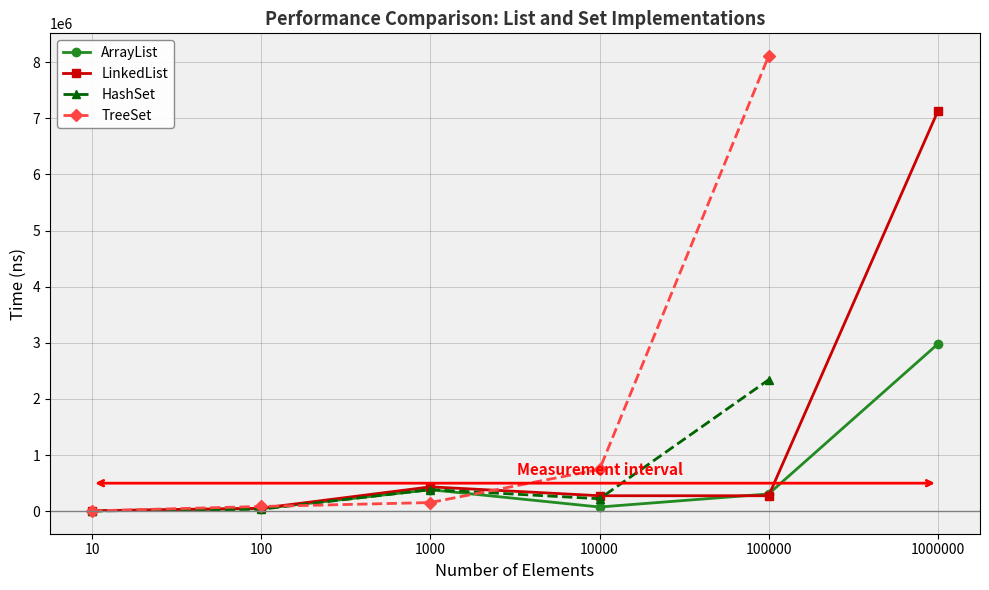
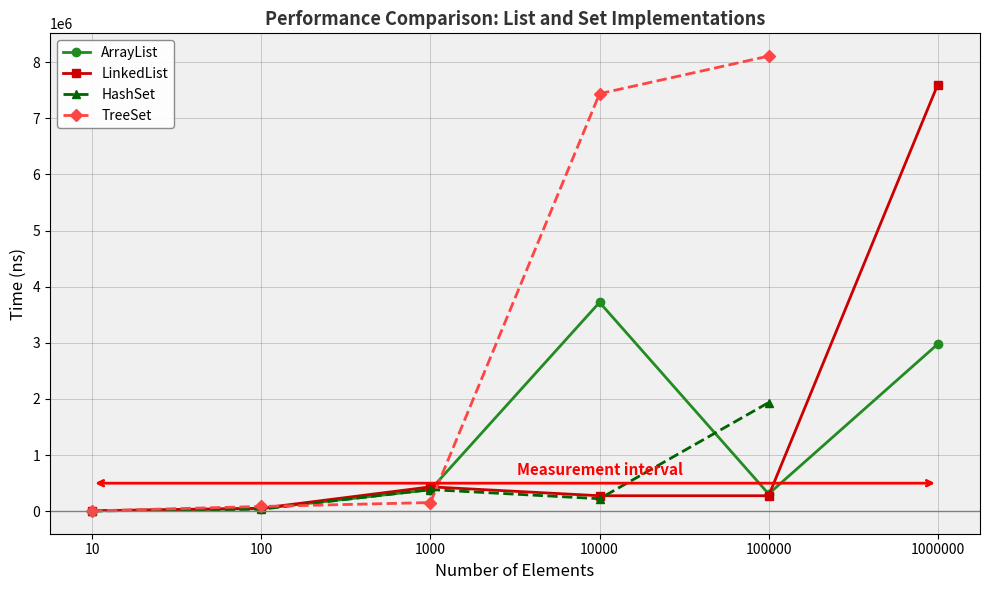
  {
    "ArrayList": {
-     "10000": 100000,
+     "10000": 3700000,
      "1000000": 3000000
    },
    "LinkedList": {
      "1000": 400000,
      "10000": 300000,
-     "1000000": 7100000
+     "1000000": 7600000
    },
    "HashSet": {
      "10000": 200000,
-     "100000": 2300000
+     "100000": 1900000
    },
    "TreeSet": {
      "1000": 200000,
-     "10000": 700000,
+     "10000": 7400000,
      "100000": 8100000
    }
  }
